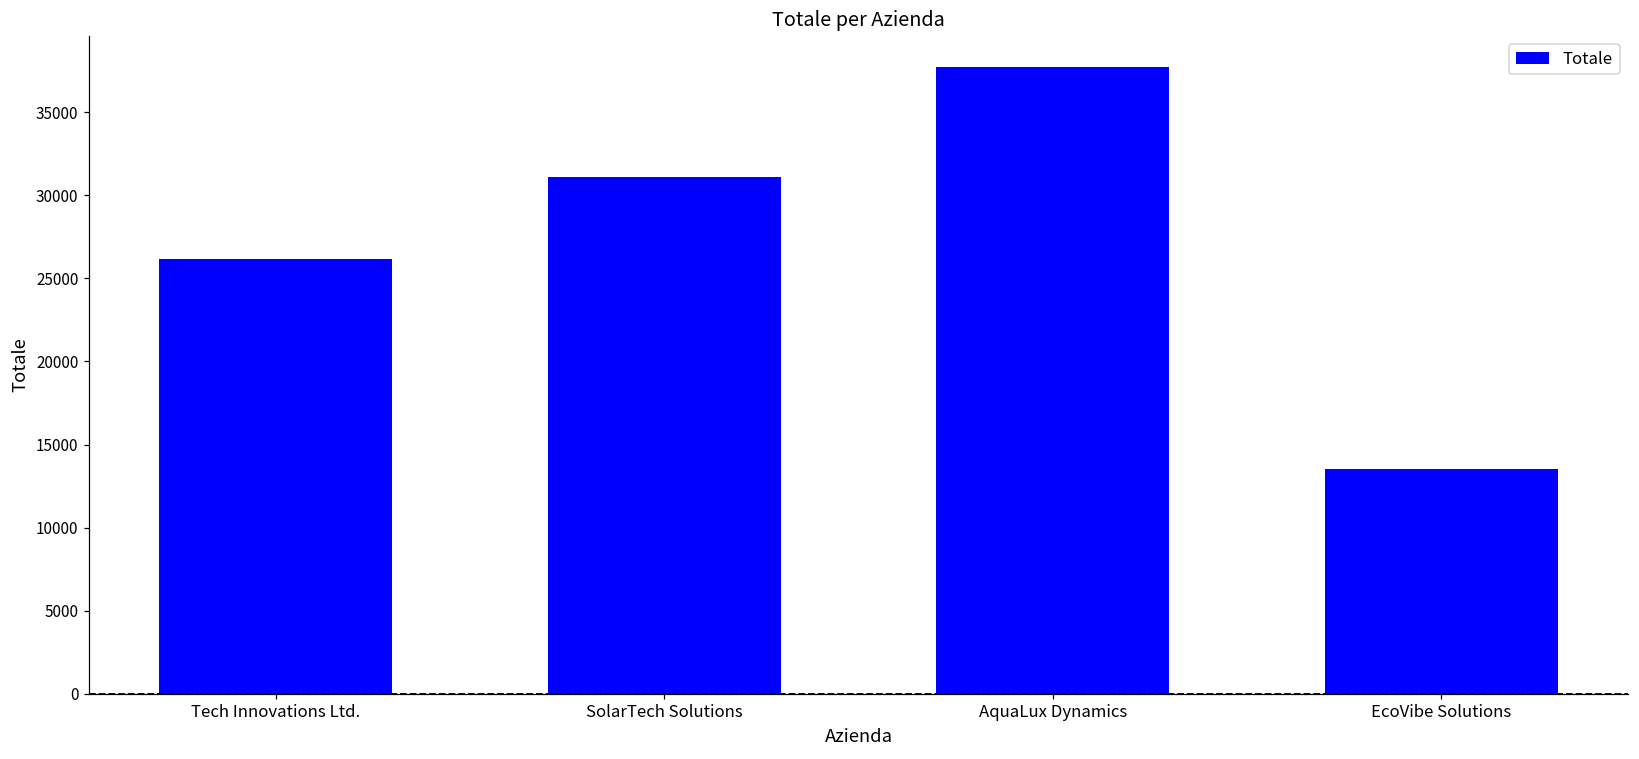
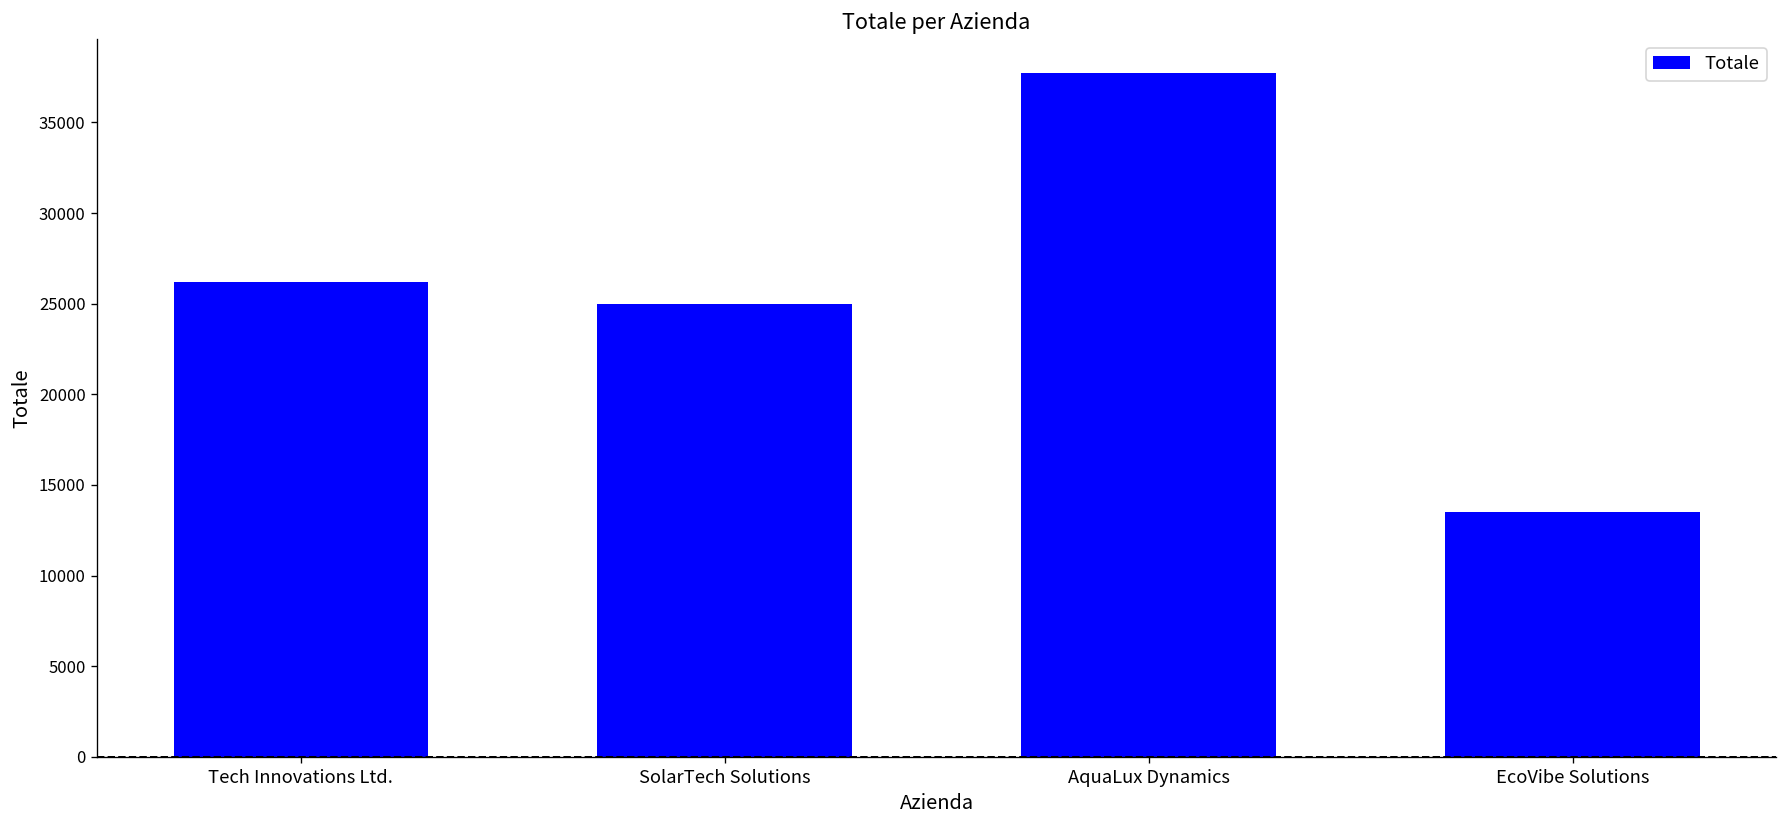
  {
    "Tech Innovations Ltd.": 26200,
-   "SolarTech Solutions": 31100,
+   "SolarTech Solutions": 25000,
    "AquaLux Dynamics": 37700,
    "EcoVibe Solutions": 13500
  }
